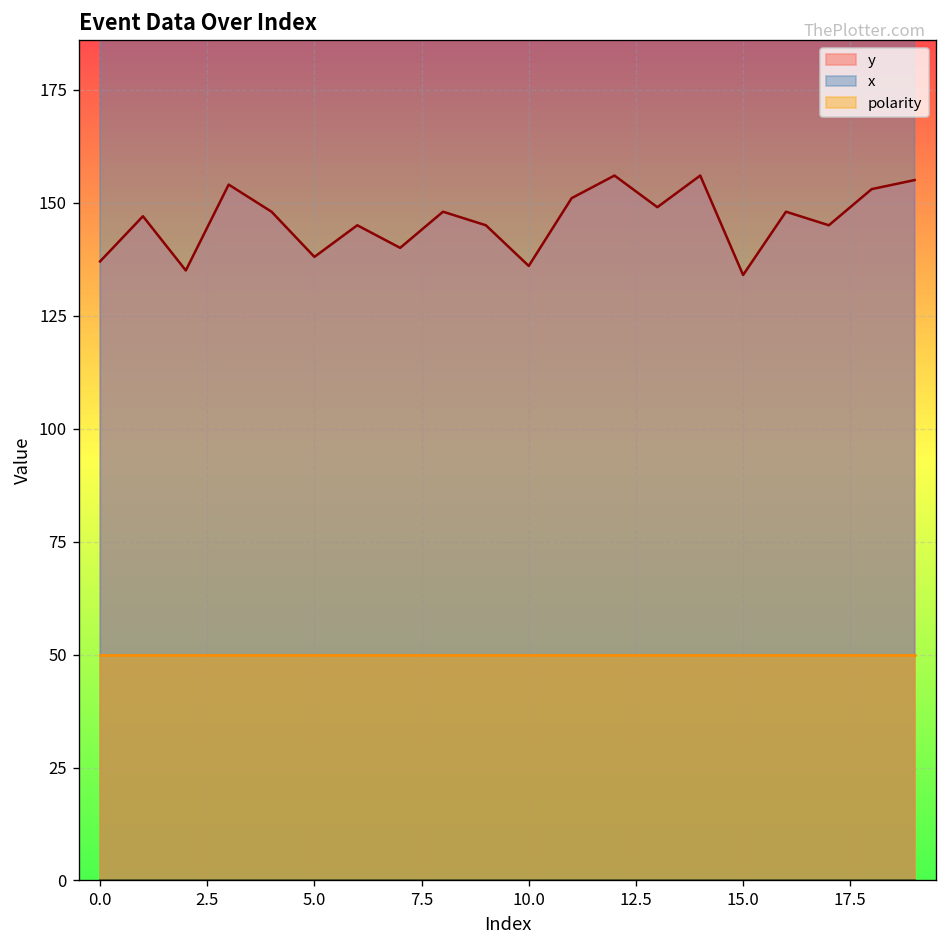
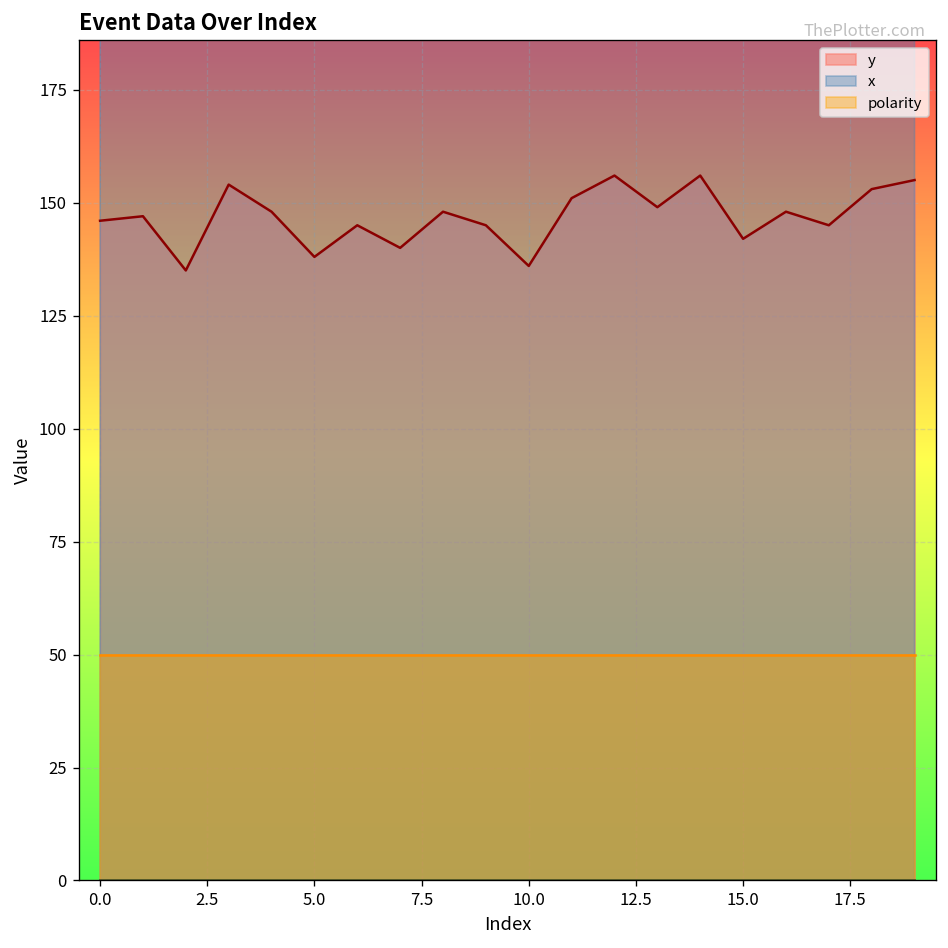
  {
    "y": {
-     "0.0": 137,
+     "0.0": 146,
      "5.0": 138,
      "10.0": 136,
-     "15.0": 134
+     "15.0": 142
    },
    "polarity": {
      "0.0": 50,
      "5.0": 50,
      "10.0": 50,
      "15.0": 50
    }
  }
